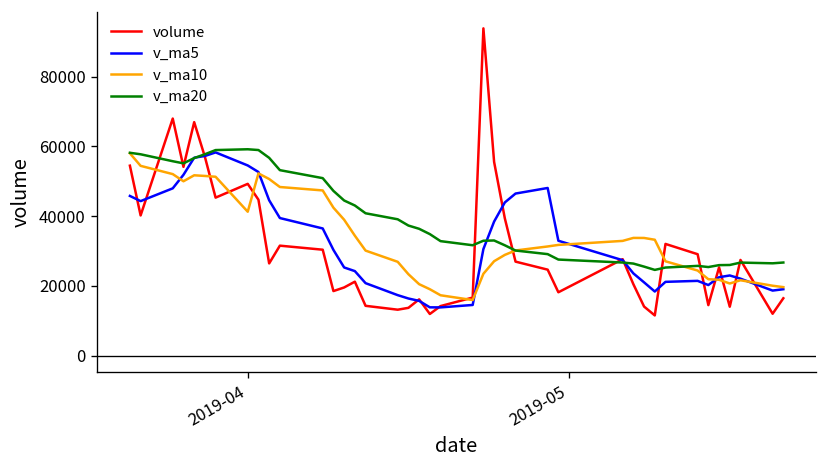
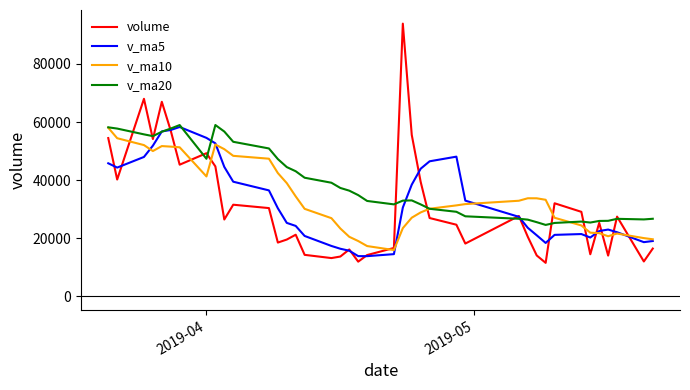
  {
    "volume": {
      "2019-04": 49000
    },
    "v_ma5": {
      "2019-04": 55000
    },
    "v_ma10": {
      "2019-04": 41000
    },
    "v_ma20": {
-     "2019-04": 59000
+     "2019-04": 47000
    }
  }
